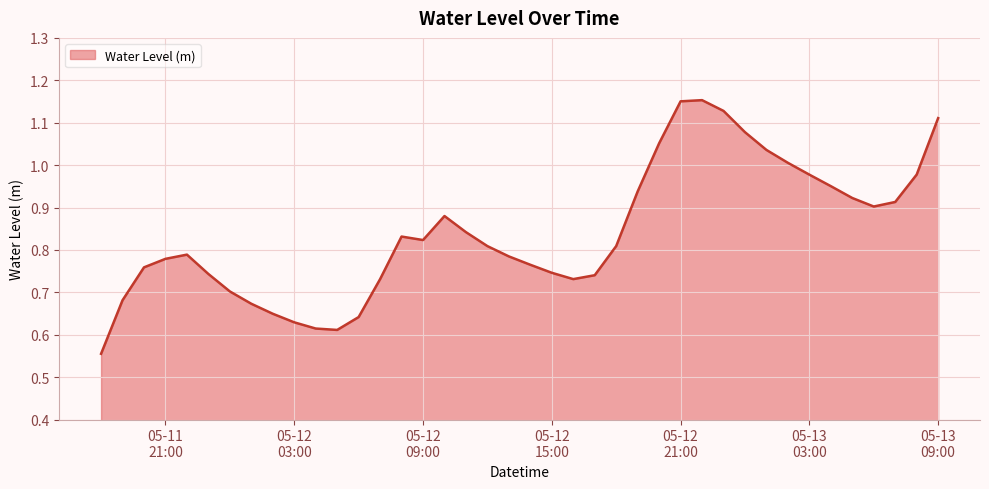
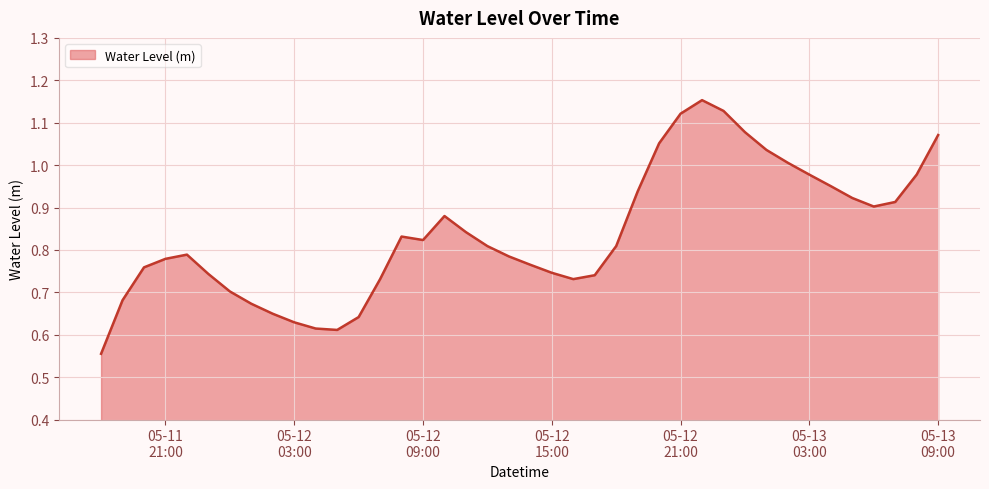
  {
    "05-11 21:00": 0.78,
    "05-12 03:00": 0.63,
    "05-12 09:00": 0.82,
    "05-12 15:00": 0.75,
-   "05-12 21:00": 1.15,
+   "05-12 21:00": 1.12,
    "05-13 03:00": 0.98,
-   "05-13 09:00": 1.11
+   "05-13 09:00": 1.07
  }
